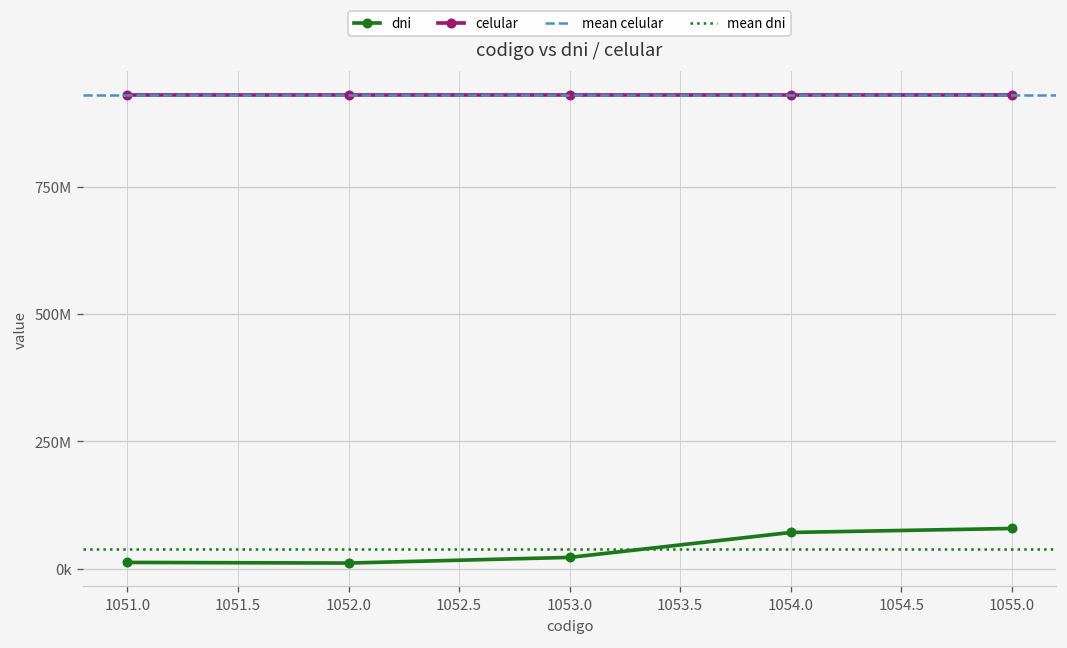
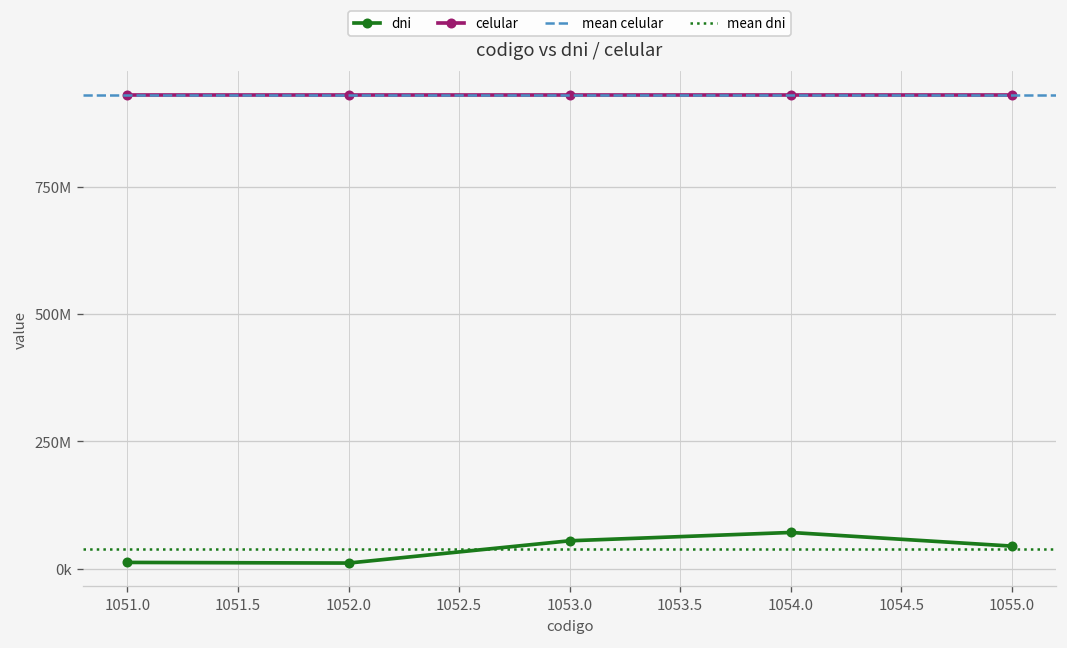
  {
    "dni": {
      "1051.0": 10000000,
      "1052.0": 10000000,
-     "1053.0": 20000000,
+     "1053.0": 50000000,
      "1054.0": 70000000,
-     "1055.0": 80000000
+     "1055.0": 40000000
    },
    "celular": {
      "1051.0": 930000000,
      "1052.0": 930000000,
      "1053.0": 930000000,
      "1054.0": 930000000,
      "1055.0": 930000000
    }
  }
